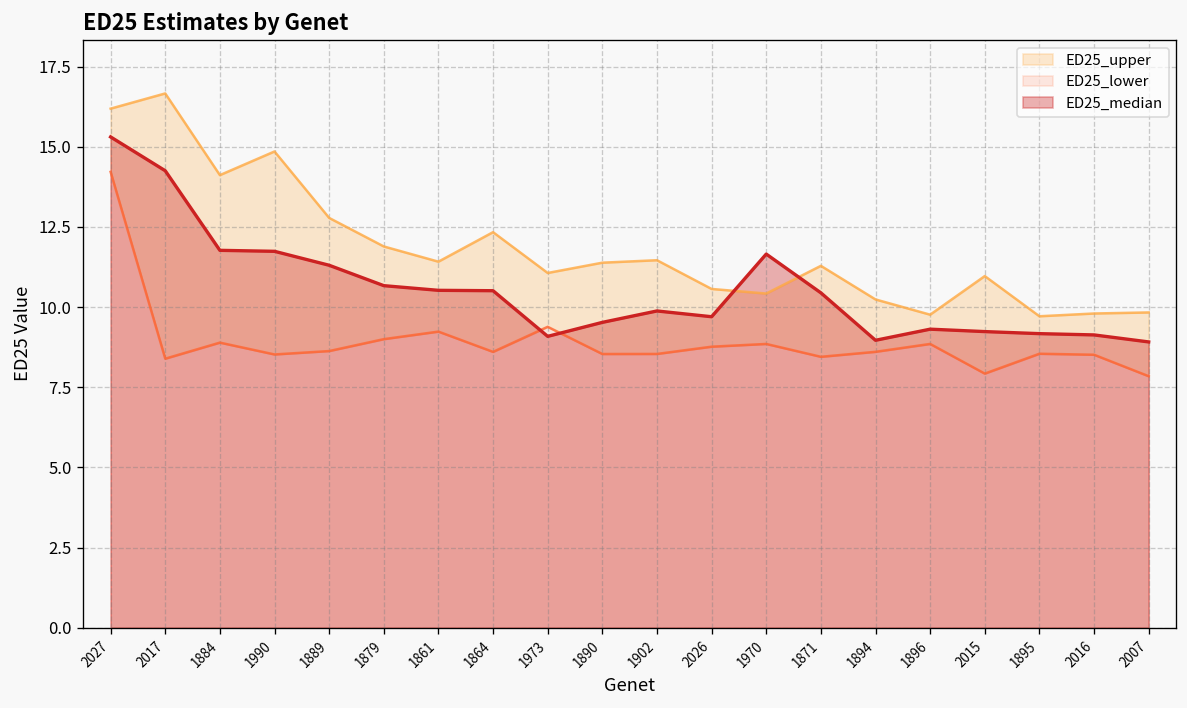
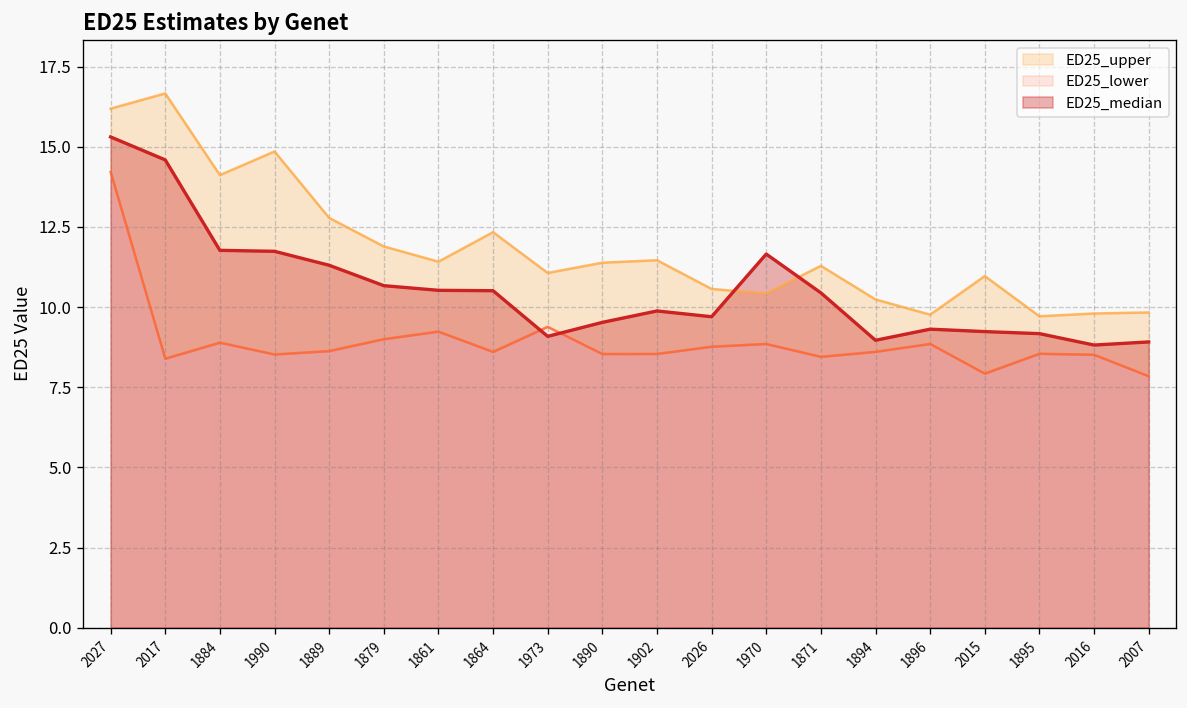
  {
    "ED25_median": {
      "2027": 15.3,
-     "2017": 14.3,
+     "2017": 14.6,
      "1884": 11.8,
      "1990": 11.7,
      "1889": 11.3,
      "1879": 10.7,
      "1861": 10.5,
      "1864": 10.5,
      "1973": 9.1,
      "1890": 9.5,
      "1902": 9.9,
      "2026": 9.7,
      "1970": 11.7,
      "1871": 10.4,
      "1894": 9.0,
      "1896": 9.3,
      "2015": 9.2,
      "1895": 9.2,
-     "2016": 9.1,
+     "2016": 8.8,
      "2007": 8.9
    }
  }
